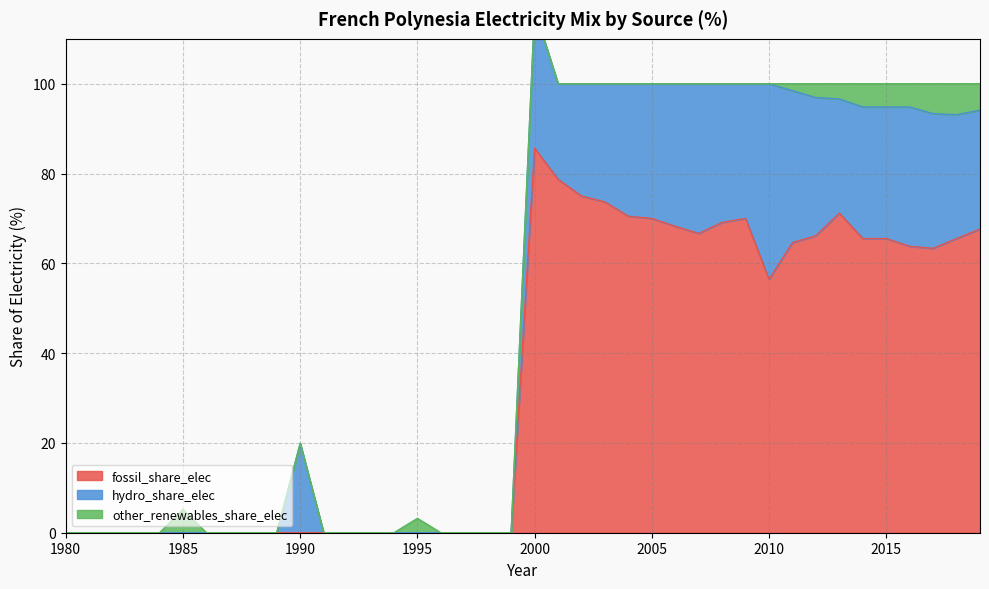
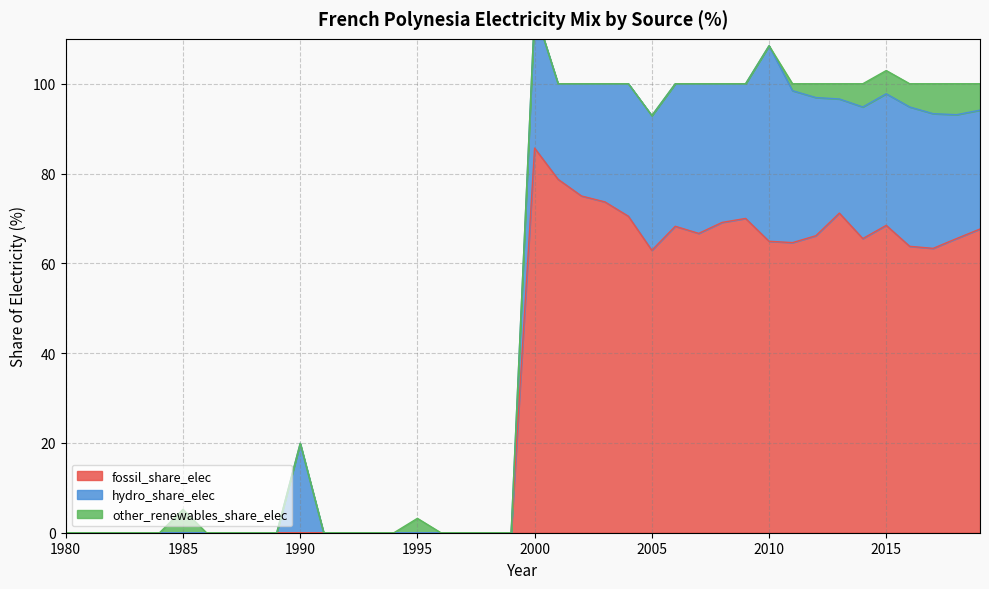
  {
    "fossil_share_elec": {
      "1990": 0,
      "2000": 86,
-     "2005": 70,
-     "2010": 56,
-     "2015": 66
+     "2005": 63,
+     "2010": 65,
+     "2015": 68
    },
    "hydro_share_elec": {
      "2015": 29
    },
    "other_renewables_share_elec": {
      "1995": 3,
      "2015": 5
    }
  }
